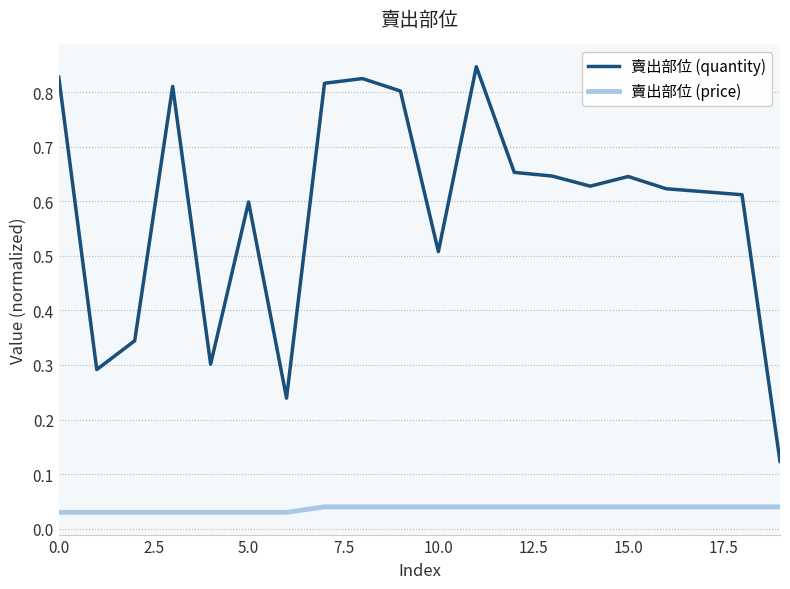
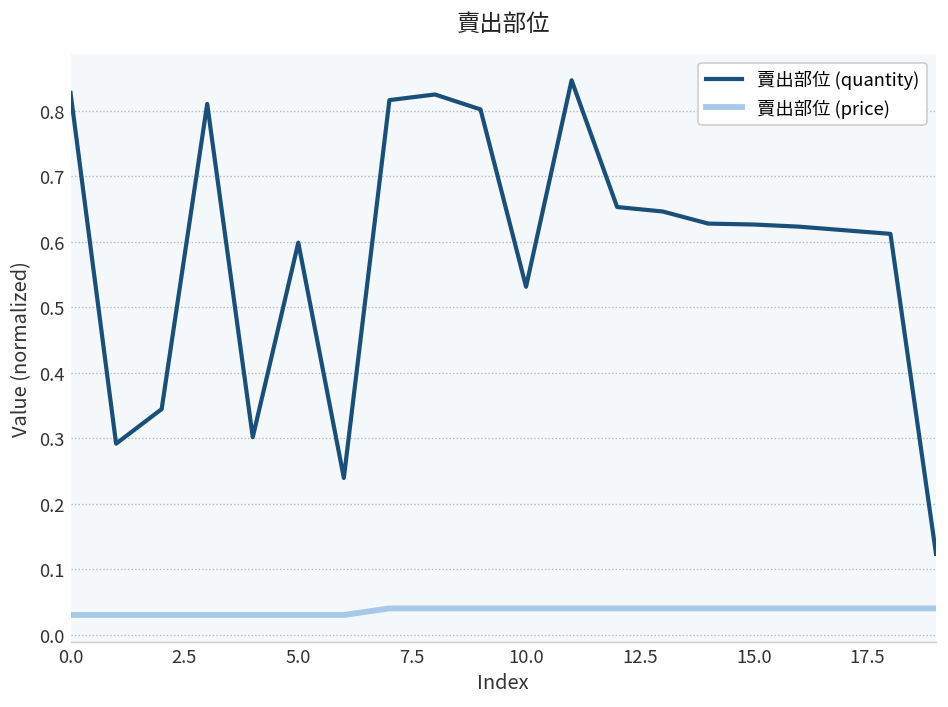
  {
    "賣出部位 (quantity)": {
      "0.0": 0.83,
      "5.0": 0.60,
-     "10.0": 0.51,
-     "15.0": 0.65
+     "10.0": 0.53,
+     "15.0": 0.63
    },
    "賣出部位 (price)": {
      "0.0": 0.03,
      "5.0": 0.03,
      "10.0": 0.04,
      "15.0": 0.04
    }
  }
